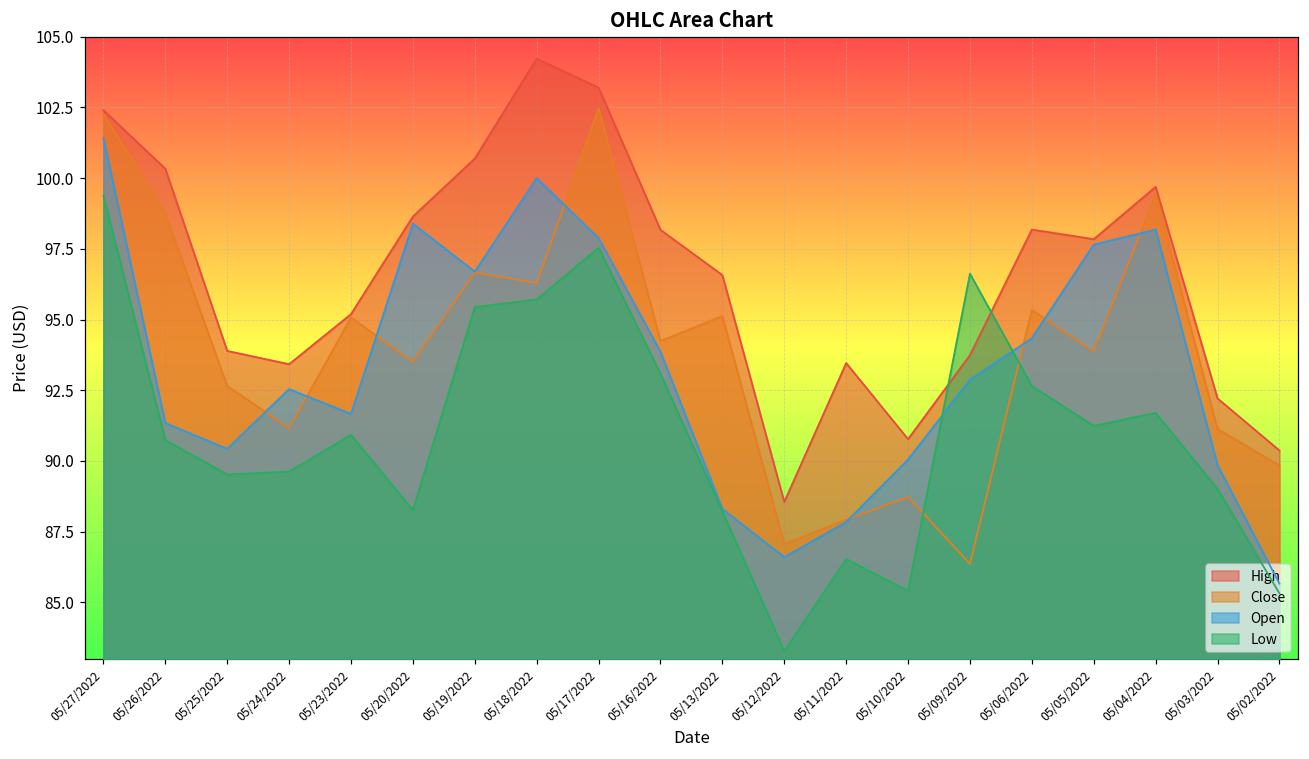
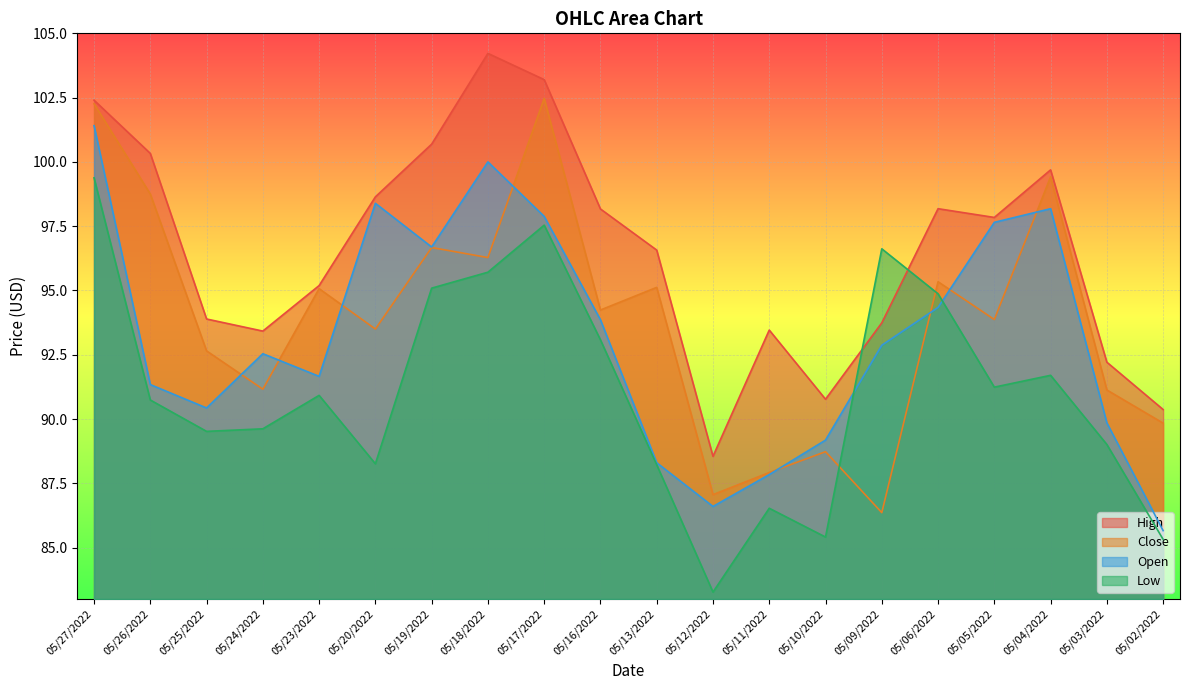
  {
    "Open": {
      "05/27/2022": 101.4,
      "05/26/2022": 91.3,
      "05/25/2022": 90.4,
      "05/24/2022": 92.5,
      "05/23/2022": 91.7,
      "05/20/2022": 98.4,
      "05/18/2022": 100.0,
      "05/17/2022": 97.9,
      "05/16/2022": 93.9,
      "05/12/2022": 86.6,
-     "05/10/2022": 90.1,
+     "05/10/2022": 89.2,
      "05/09/2022": 92.9,
      "05/06/2022": 94.3,
      "05/05/2022": 97.7,
      "05/04/2022": 98.2,
      "05/03/2022": 89.9
    },
    "Low": {
      "05/27/2022": 99.4,
      "05/26/2022": 90.7,
      "05/25/2022": 89.5,
      "05/24/2022": 89.6,
      "05/23/2022": 90.9,
      "05/20/2022": 88.3,
-     "05/19/2022": 95.4,
+     "05/19/2022": 95.1,
      "05/18/2022": 95.7,
      "05/17/2022": 97.5,
      "05/16/2022": 93.1,
      "05/12/2022": 83.3,
      "05/11/2022": 86.5,
      "05/10/2022": 85.4,
      "05/09/2022": 96.6,
-     "05/06/2022": 92.7,
+     "05/06/2022": 94.9,
      "05/05/2022": 91.2,
      "05/04/2022": 91.7,
      "05/03/2022": 89.0
    }
  }
